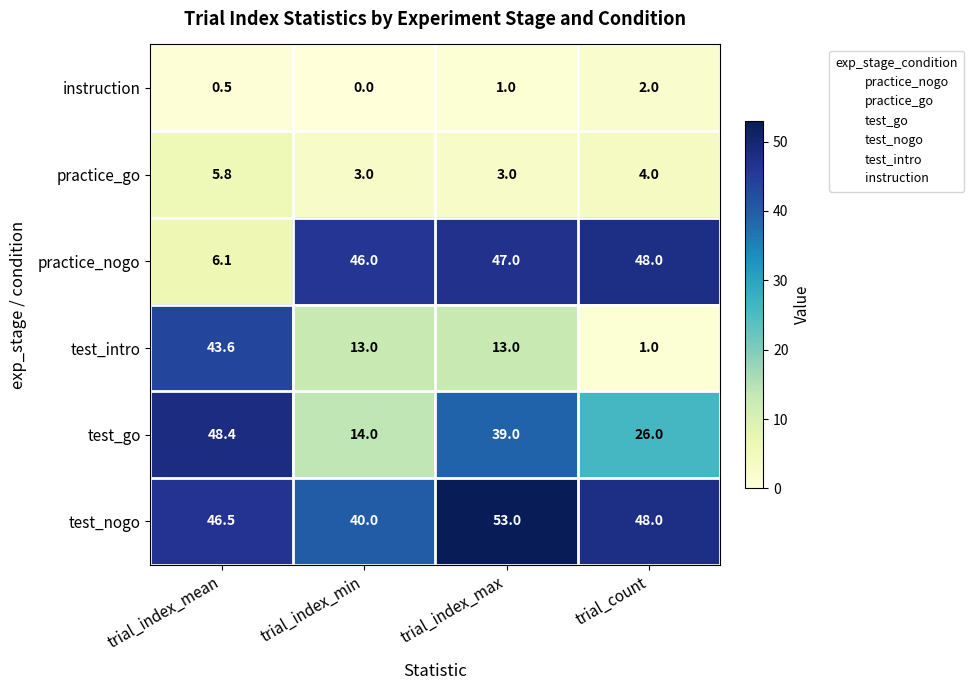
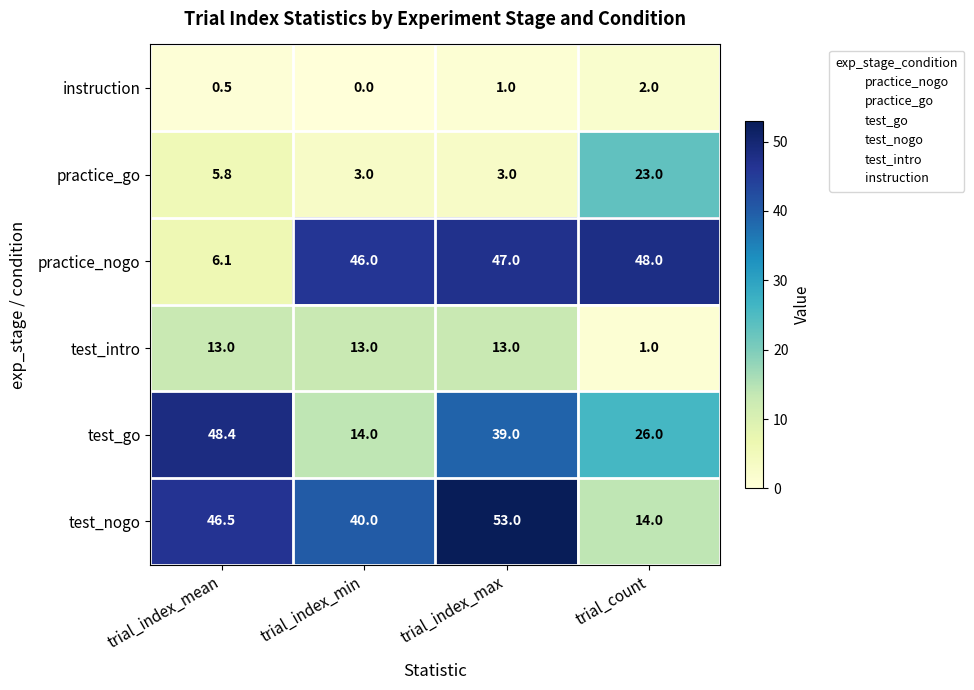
  {
    "instruction": {
      "trial_index_mean": 0.5,
      "trial_index_min": 0.0,
      "trial_index_max": 1.0,
      "trial_count": 2.0
    },
    "practice_go": {
      "trial_index_mean": 5.8,
      "trial_index_min": 3.0,
      "trial_index_max": 3.0,
-     "trial_count": 4.0
+     "trial_count": 23.0
    },
    "practice_nogo": {
      "trial_index_mean": 6.1,
      "trial_index_min": 46.0,
      "trial_index_max": 47.0,
      "trial_count": 48.0
    },
    "test_intro": {
-     "trial_index_mean": 43.6,
+     "trial_index_mean": 13.0,
      "trial_index_min": 13.0,
      "trial_index_max": 13.0,
      "trial_count": 1.0
    },
    "test_go": {
      "trial_index_mean": 48.4,
      "trial_index_min": 14.0,
      "trial_index_max": 39.0,
      "trial_count": 26.0
    },
    "test_nogo": {
      "trial_index_mean": 46.5,
      "trial_index_min": 40.0,
      "trial_index_max": 53.0,
-     "trial_count": 48.0
+     "trial_count": 14.0
    }
  }
